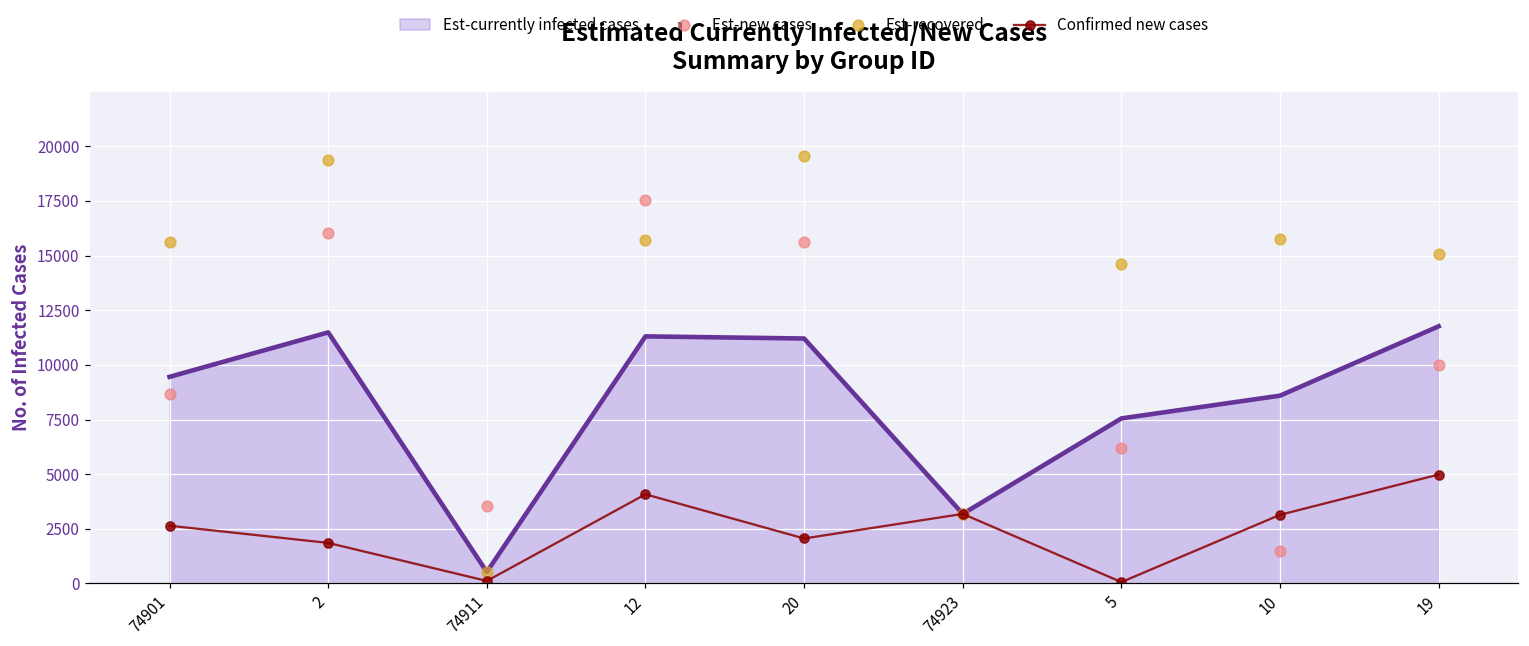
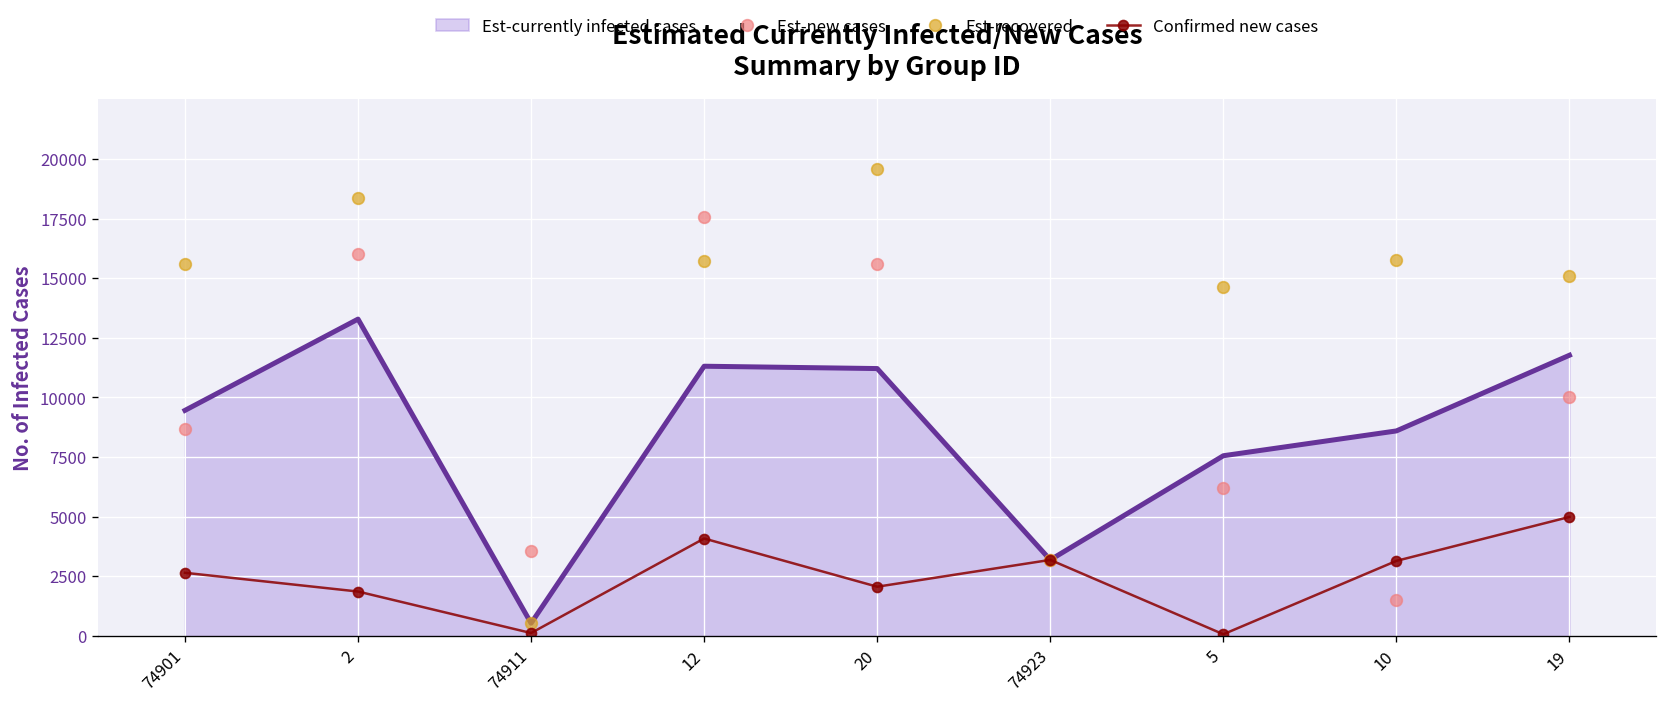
  {
    "Est-currently infected cases": {
      "74901": 9500,
-     "2": 11500,
+     "2": 13300,
      "12": 11300,
      "20": 11200,
      "5": 7600,
      "10": 8600,
      "19": 11800
    },
    "Est-new cases": {
      "74901": 8700,
      "2": 16000,
      "74911": 3500,
      "12": 17600,
      "20": 15600,
      "5": 6200,
      "10": 1500,
      "19": 10000
    },
    "Est-recovered": {
      "74901": 15600,
-     "2": 19400,
+     "2": 18400,
      "12": 15700,
      "20": 19600,
      "5": 14600,
      "10": 15700,
      "19": 15100
    },
    "Confirmed new cases": {
      "74901": 2600,
      "2": 1900,
      "74911": 100,
      "12": 4100,
      "20": 2100,
      "5": 100,
      "10": 3100,
      "19": 5000
    }
  }
